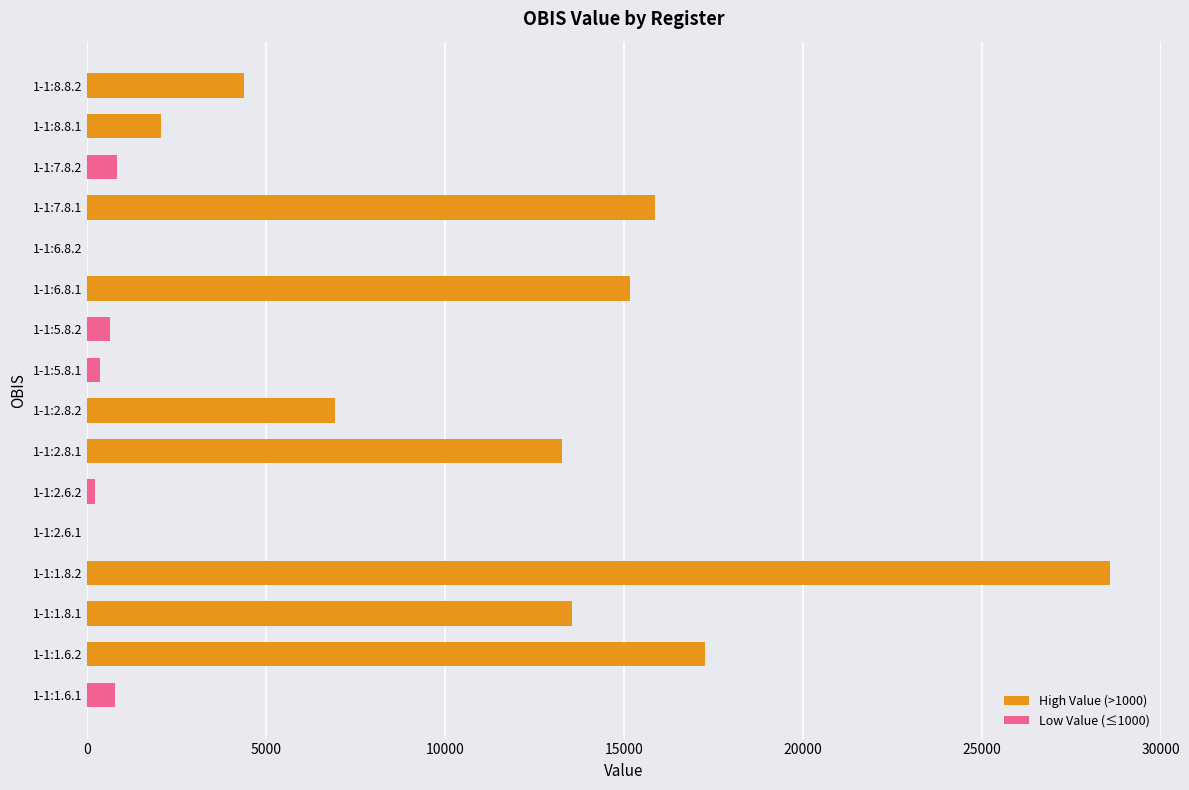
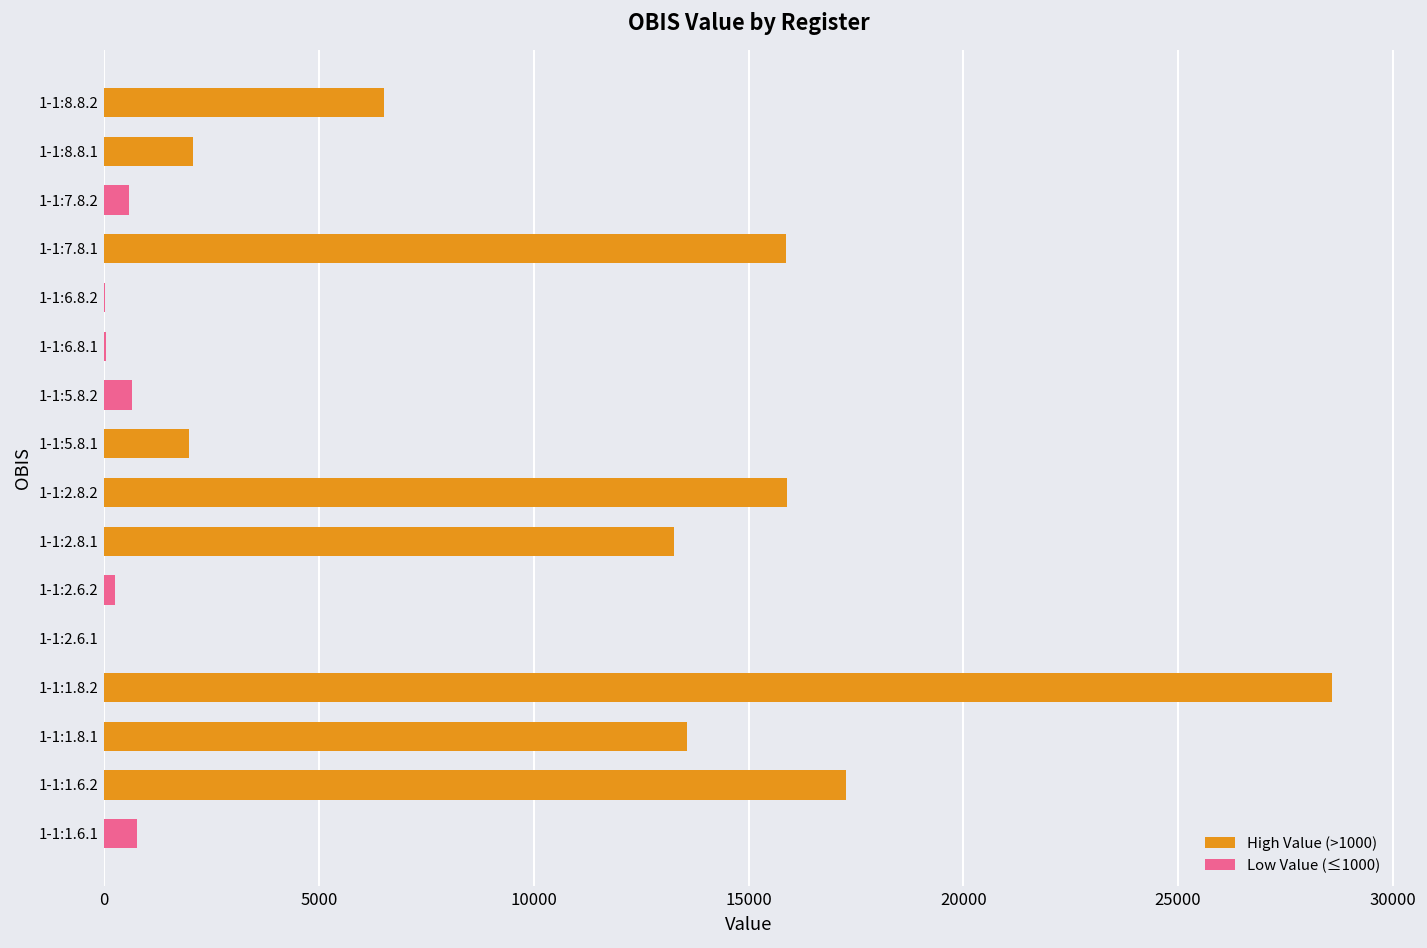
  {
-   "1-1:8.8.2": 4400,
+   "1-1:8.8.2": 6500,
    "1-1:8.8.1": 2100,
-   "1-1:7.8.2": 800,
+   "1-1:7.8.2": 600,
    "1-1:7.8.1": 15900,
-   "1-1:6.8.1": 15200,
+   "1-1:6.8.1": 0,
    "1-1:5.8.2": 600,
-   "1-1:5.8.1": 400,
-   "1-1:2.8.2": 6900,
+   "1-1:5.8.1": 2000,
+   "1-1:2.8.2": 15900,
    "1-1:2.8.1": 13300,
    "1-1:2.6.2": 200,
    "1-1:1.8.2": 28600,
    "1-1:1.8.1": 13600,
    "1-1:1.6.2": 17300,
    "1-1:1.6.1": 800
  }
